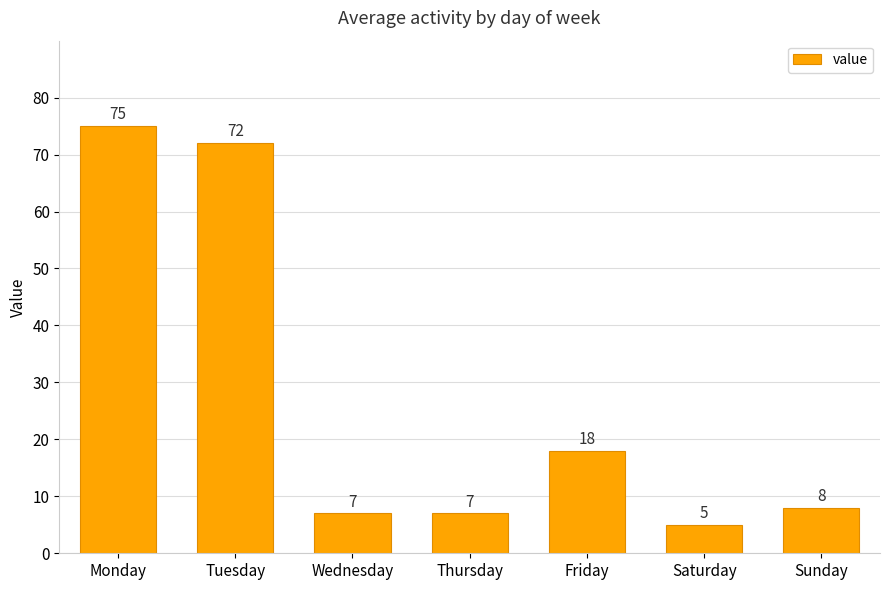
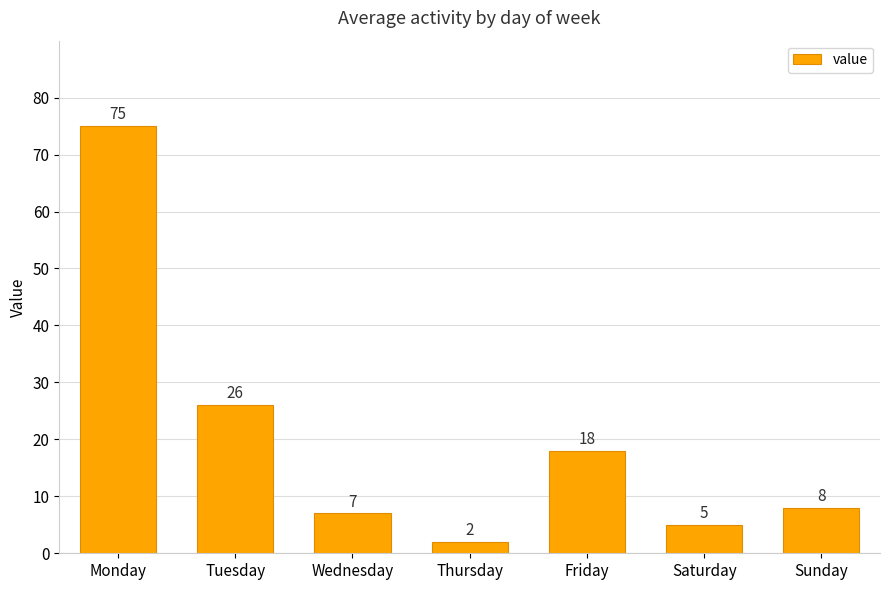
  {
    "Monday": 75,
-   "Tuesday": 72,
+   "Tuesday": 26,
    "Wednesday": 7,
-   "Thursday": 7,
+   "Thursday": 2,
    "Friday": 18,
    "Saturday": 5,
    "Sunday": 8
  }
